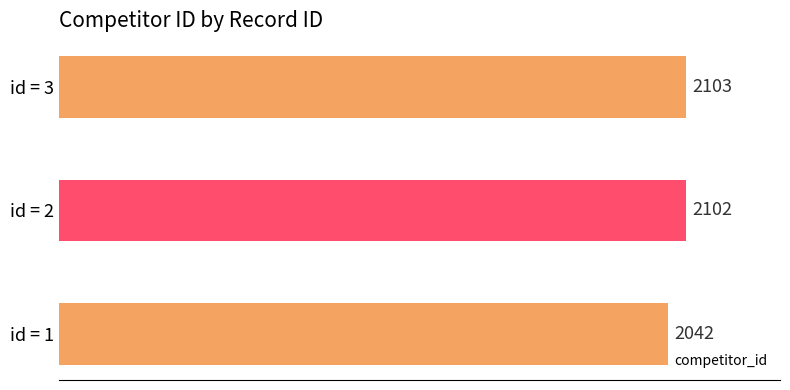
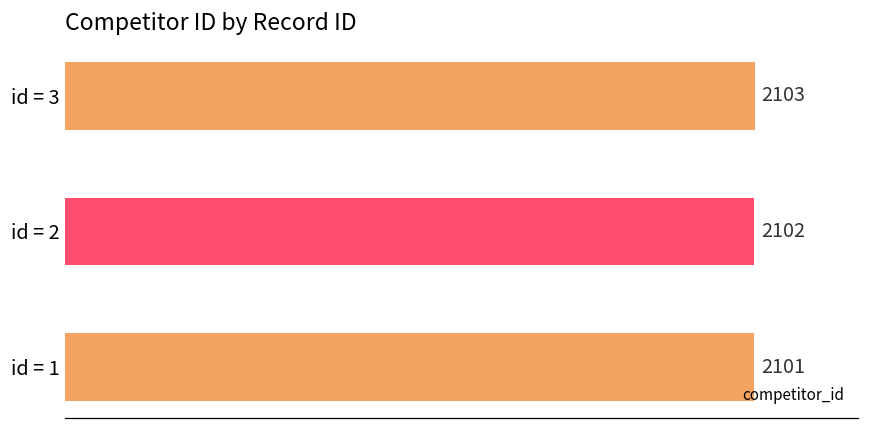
  {
    "id = 3": 2103,
    "id = 2": 2102,
-   "id = 1": 2042
+   "id = 1": 2101
  }
